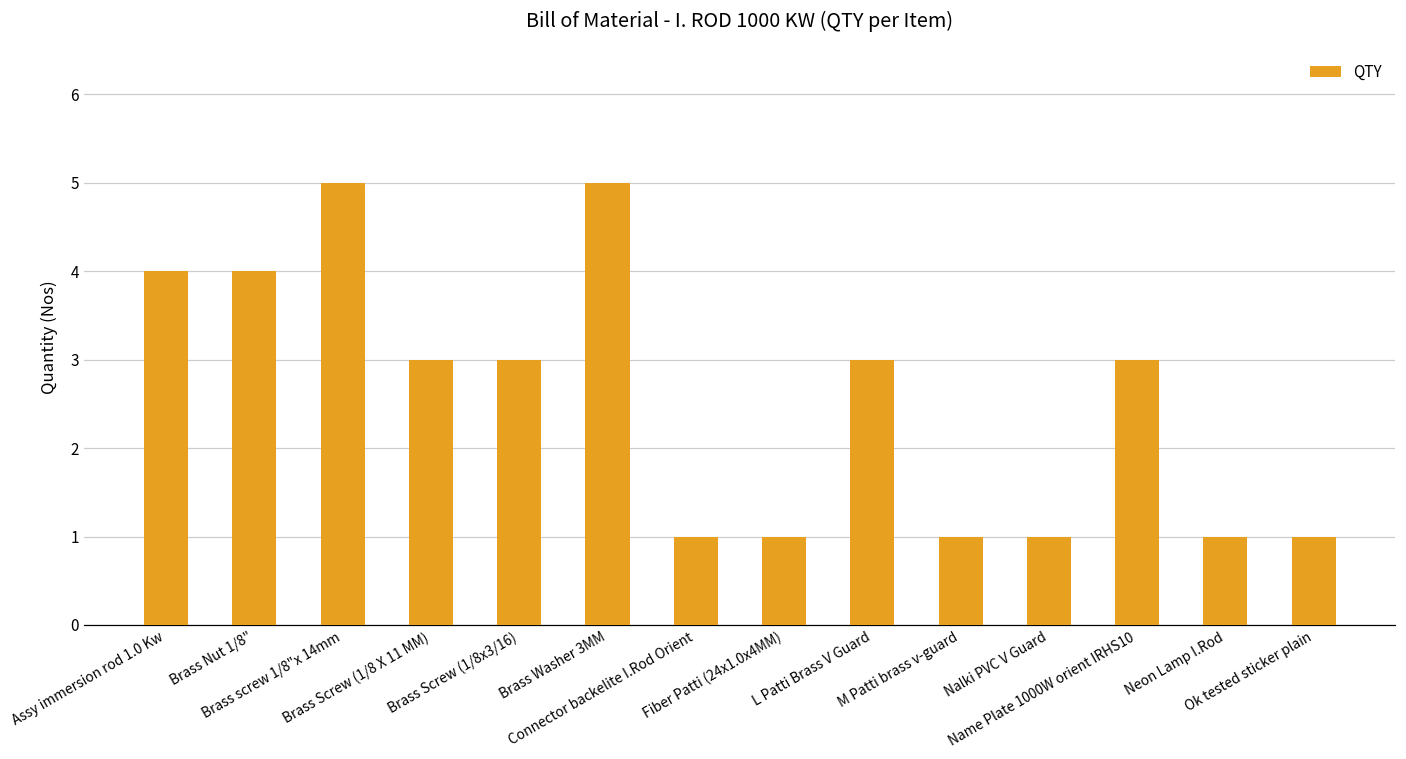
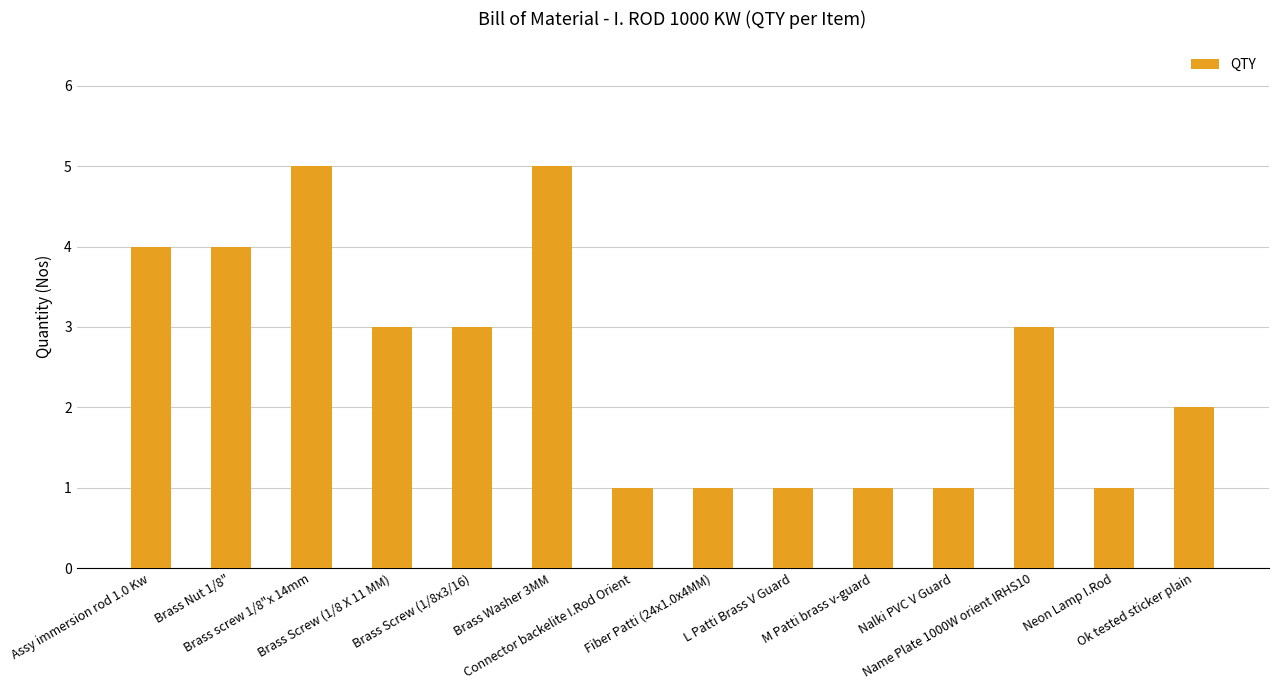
  {
    "Assy immersion rod 1.0 Kw": 4,
    "Brass Nut 1/8\"": 4,
    "Brass screw 1/8\"x 14mm": 5,
    "Brass Screw (1/8 X 11 MM)": 3,
    "Brass Screw (1/8x3/16)": 3,
    "Brass Washer 3MM": 5,
    "Connector backelite I.Rod Orient": 1,
    "Fiber Patti (24x1.0x4MM)": 1,
-   "L Patti Brass V Guard": 3,
+   "L Patti Brass V Guard": 1,
    "M Patti brass v-guard": 1,
    "Nalki PVC V Guard": 1,
    "Name Plate 1000W orient IRHS10": 3,
    "Neon Lamp I.Rod": 1,
-   "Ok tested sticker plain": 1
+   "Ok tested sticker plain": 2
  }
